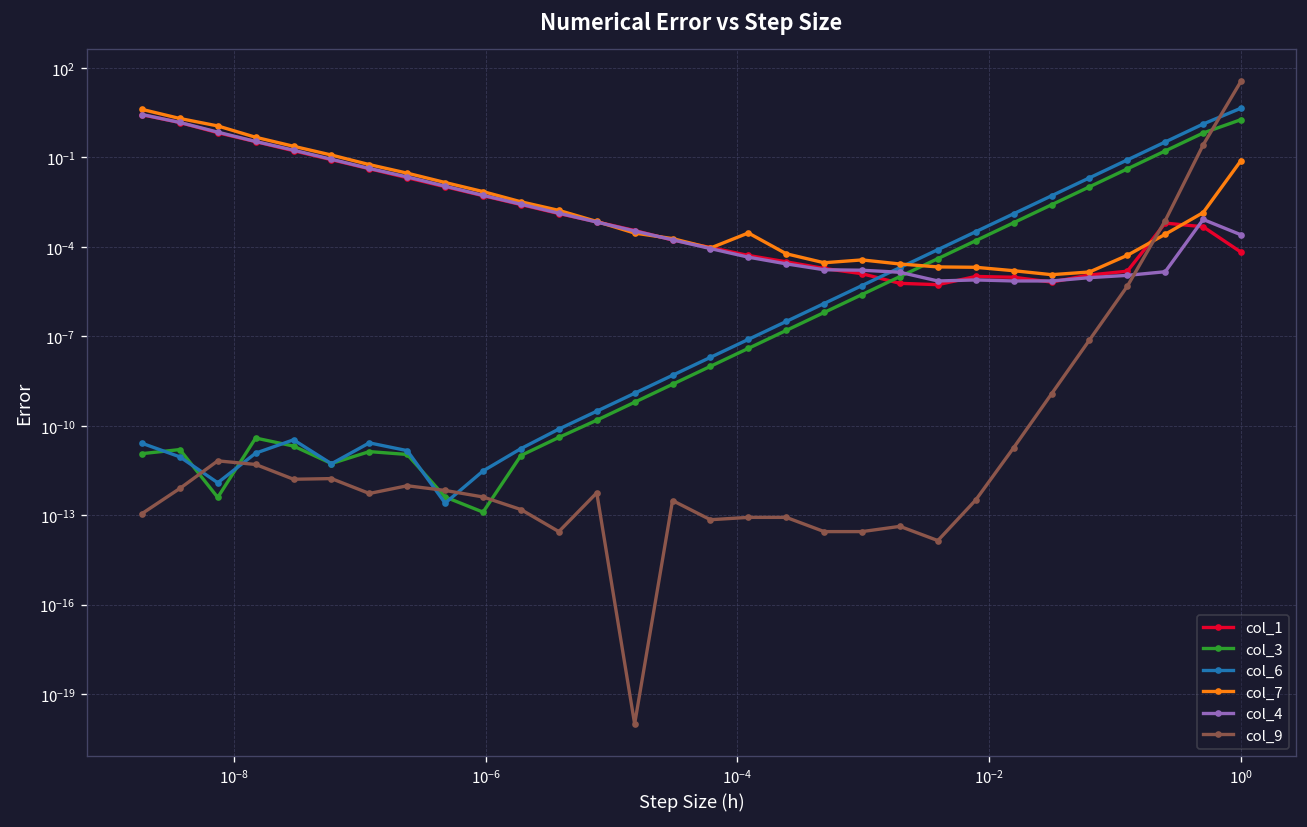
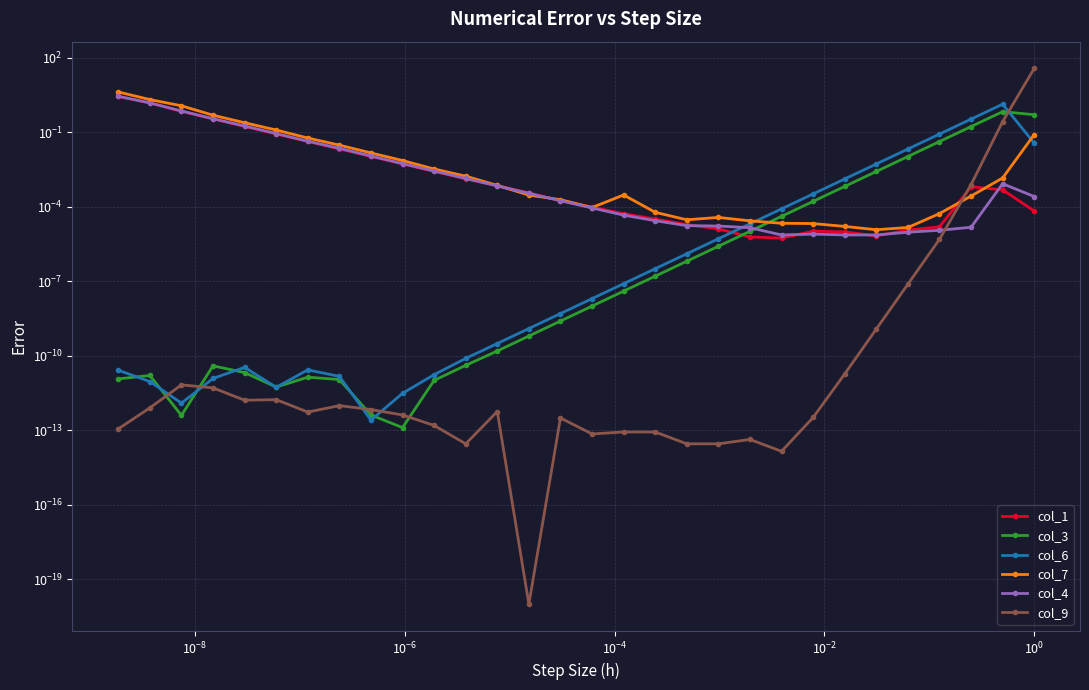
  {
    "col_1": {
      "10^0": 0.00007
    },
    "col_3": {
-     "10^0": 2
+     "10^0": 0.5
    },
    "col_6": {
-     "10^0": 5
+     "10^0": 0.04
    },
    "col_7": {
      "10^0": 0.08
    },
    "col_4": {
      "10^0": 0.0003
    },
    "col_9": {
      "10^0": 40
    }
  }
